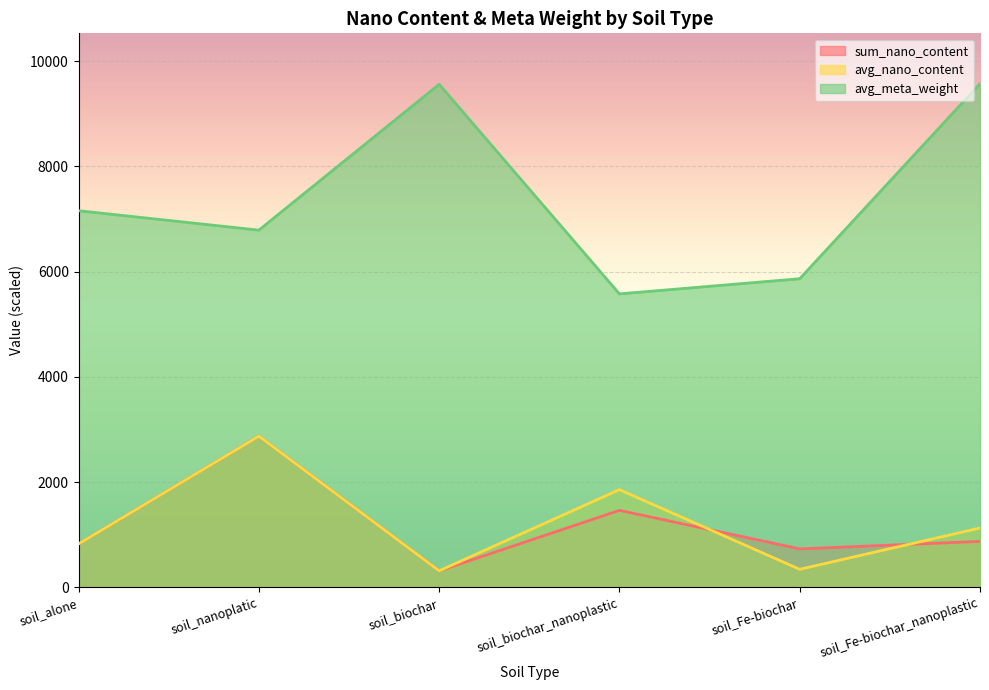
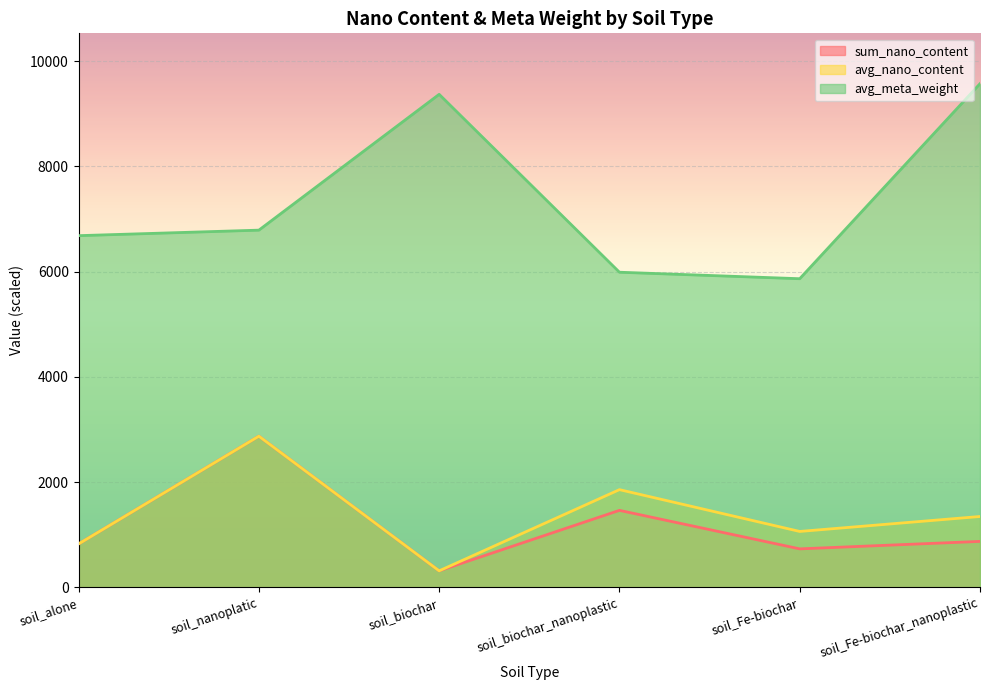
  {
    "sum_nano_content": {
      "soil_biochar_nanoplastic": 1500,
      "soil_Fe-biochar": 700,
      "soil_Fe-biochar_nanoplastic": 900
    },
    "avg_nano_content": {
      "soil_biochar_nanoplastic": 1900,
-     "soil_Fe-biochar": 300,
-     "soil_Fe-biochar_nanoplastic": 1100
+     "soil_Fe-biochar": 1100,
+     "soil_Fe-biochar_nanoplastic": 1300
    },
    "avg_meta_weight": {
-     "soil_alone": 7200,
+     "soil_alone": 6700,
      "soil_nanoplatic": 6800,
-     "soil_biochar": 9600,
-     "soil_biochar_nanoplastic": 5600,
+     "soil_biochar": 9400,
+     "soil_biochar_nanoplastic": 6000,
      "soil_Fe-biochar": 5900,
      "soil_Fe-biochar_nanoplastic": 9600
    }
  }
